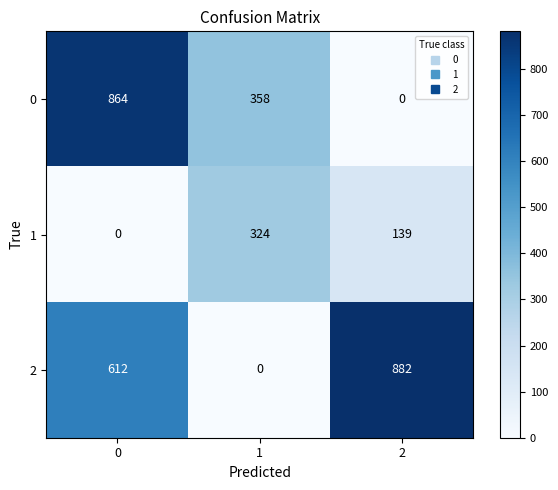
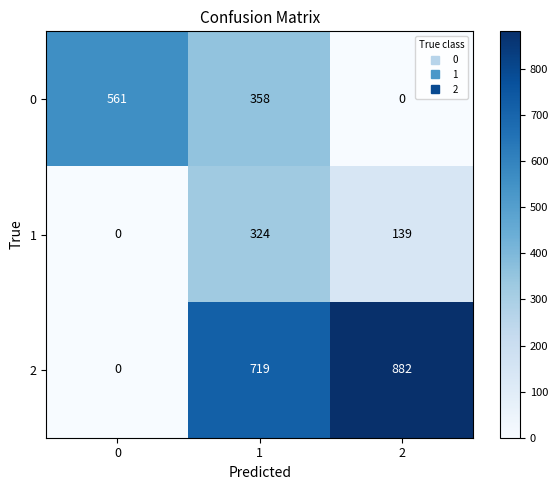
  {
    "0": {
-     "0": 864,
+     "0": 561,
      "1": 358,
      "2": 0
    },
    "1": {
      "0": 0,
      "1": 324,
      "2": 139
    },
    "2": {
-     "0": 612,
-     "1": 0,
+     "0": 0,
+     "1": 719,
      "2": 882
    }
  }
